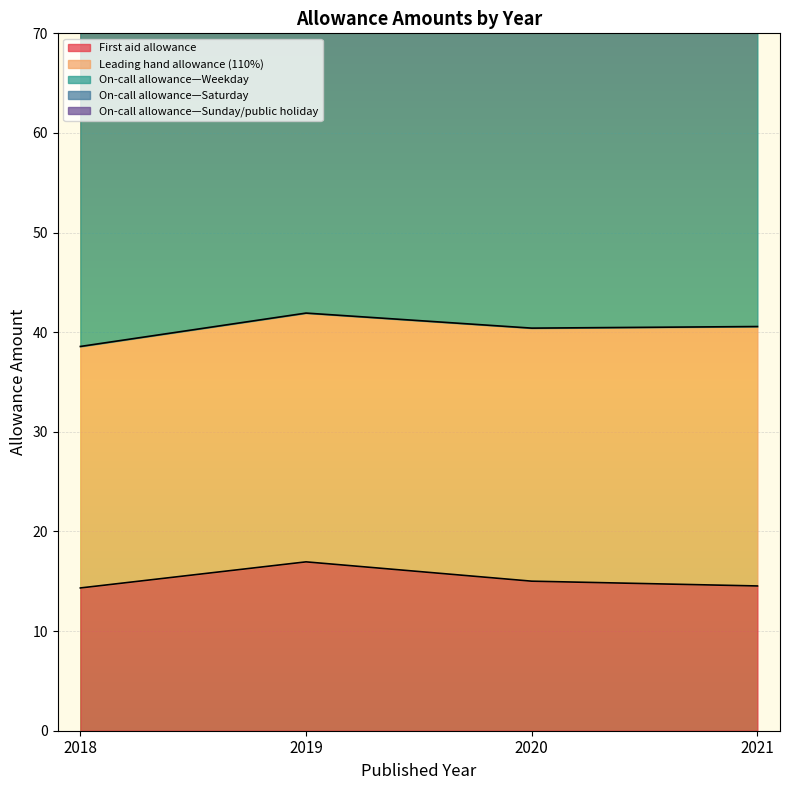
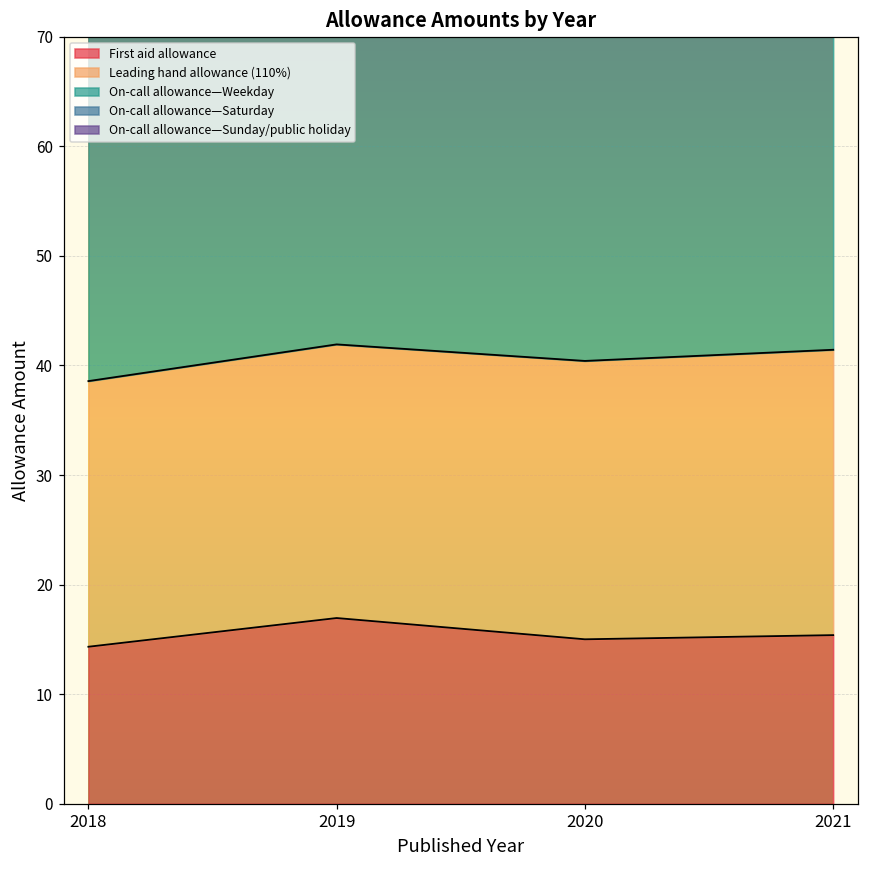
  {
    "First aid allowance": {
      "2018": 14,
      "2019": 17,
      "2020": 15,
-     "2021": 14.5
+     "2021": 15.4
    },
    "Leading hand allowance (110%)": {
      "2018": 24,
      "2019": 25,
      "2020": 25,
      "2021": 26
    }
  }
